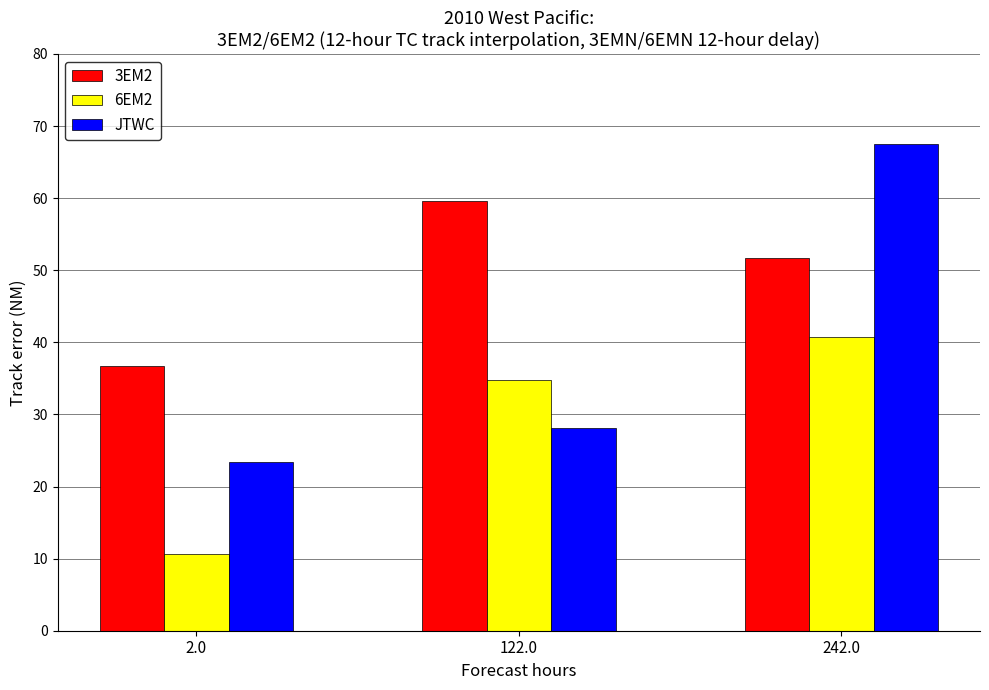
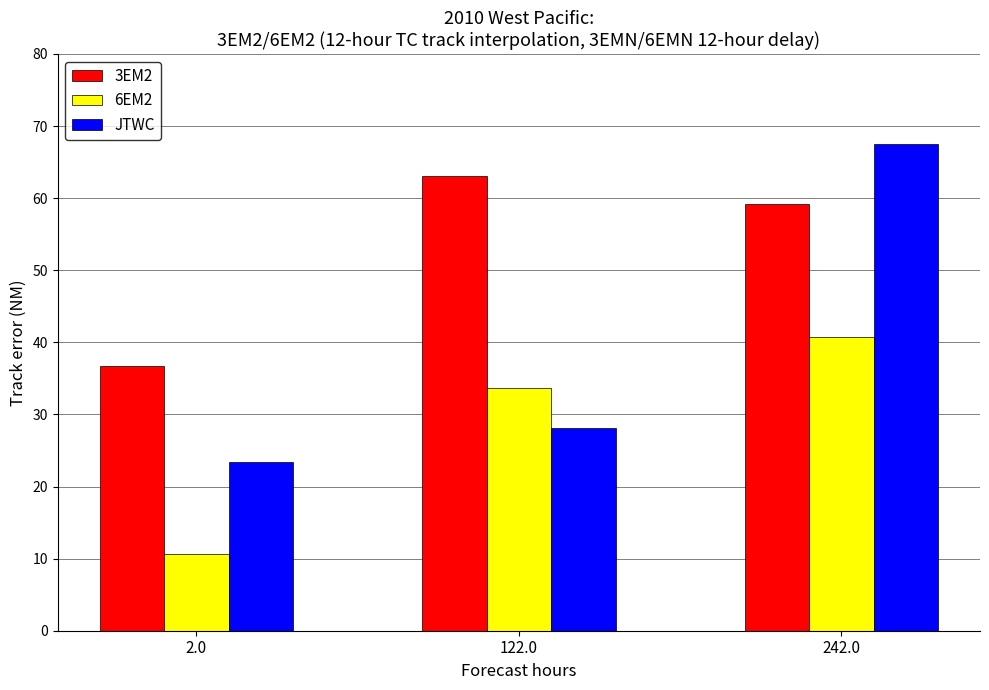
  {
    "3EM2": {
      "2.0": 37,
-     "122.0": 60,
-     "242.0": 52
+     "122.0": 63,
+     "242.0": 59
    },
    "6EM2": {
      "2.0": 11,
-     "122.0": 35,
+     "122.0": 34,
      "242.0": 41
    },
    "JTWC": {
      "2.0": 23,
      "122.0": 28,
      "242.0": 68
    }
  }
